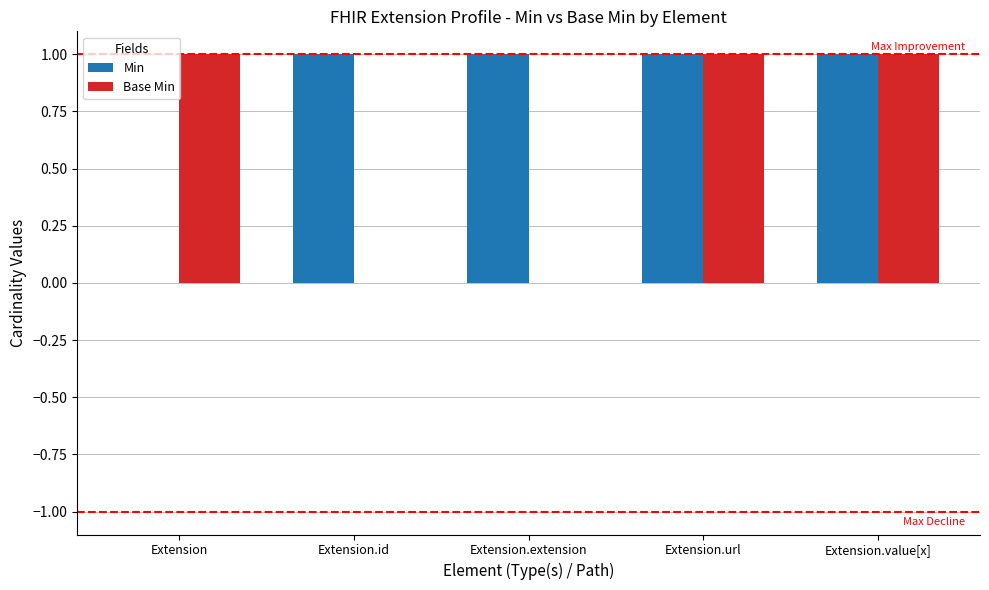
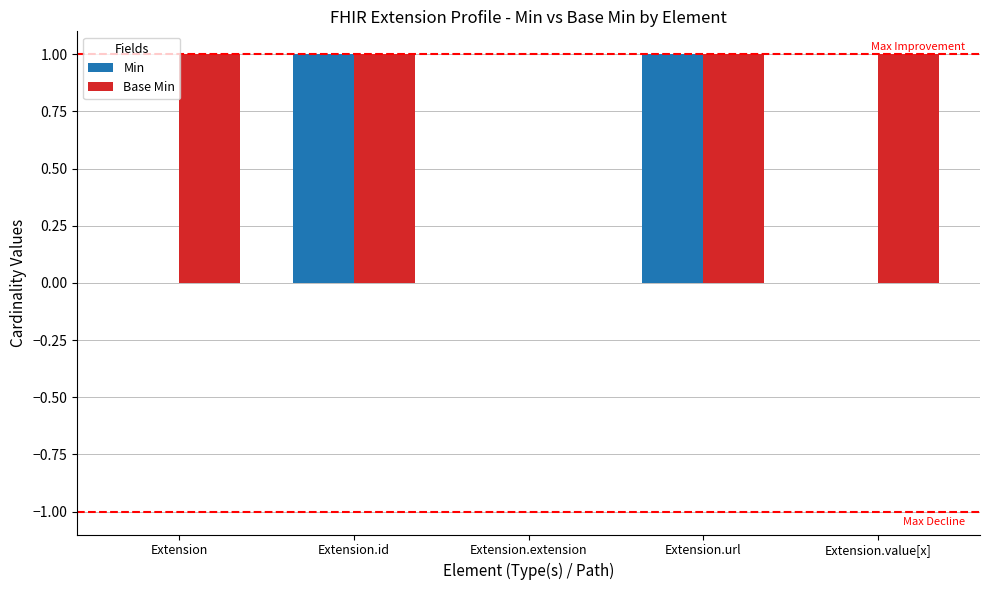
  {
    "Min": {
      "Extension": 0,
      "Extension.id": 1,
-     "Extension.extension": 1,
+     "Extension.extension": 0,
      "Extension.url": 1,
-     "Extension.value[x]": 1
+     "Extension.value[x]": 0
    },
    "Base Min": {
      "Extension": 1,
-     "Extension.id": 0,
+     "Extension.id": 1,
      "Extension.extension": 0,
      "Extension.url": 1,
      "Extension.value[x]": 1
    }
  }
